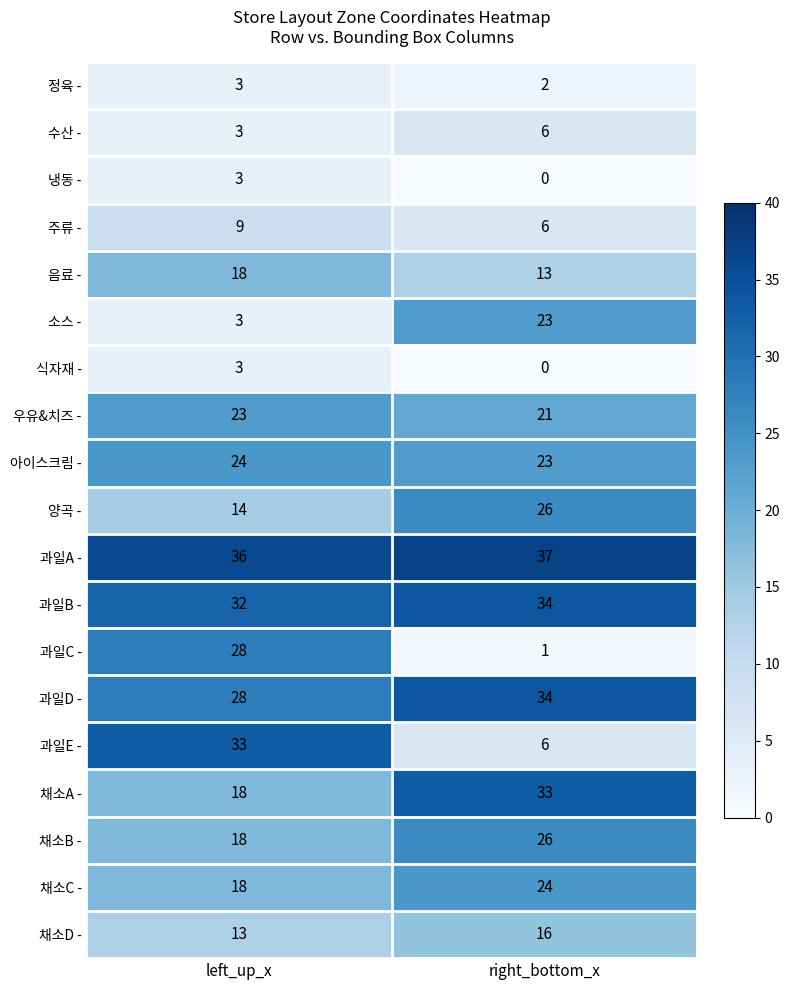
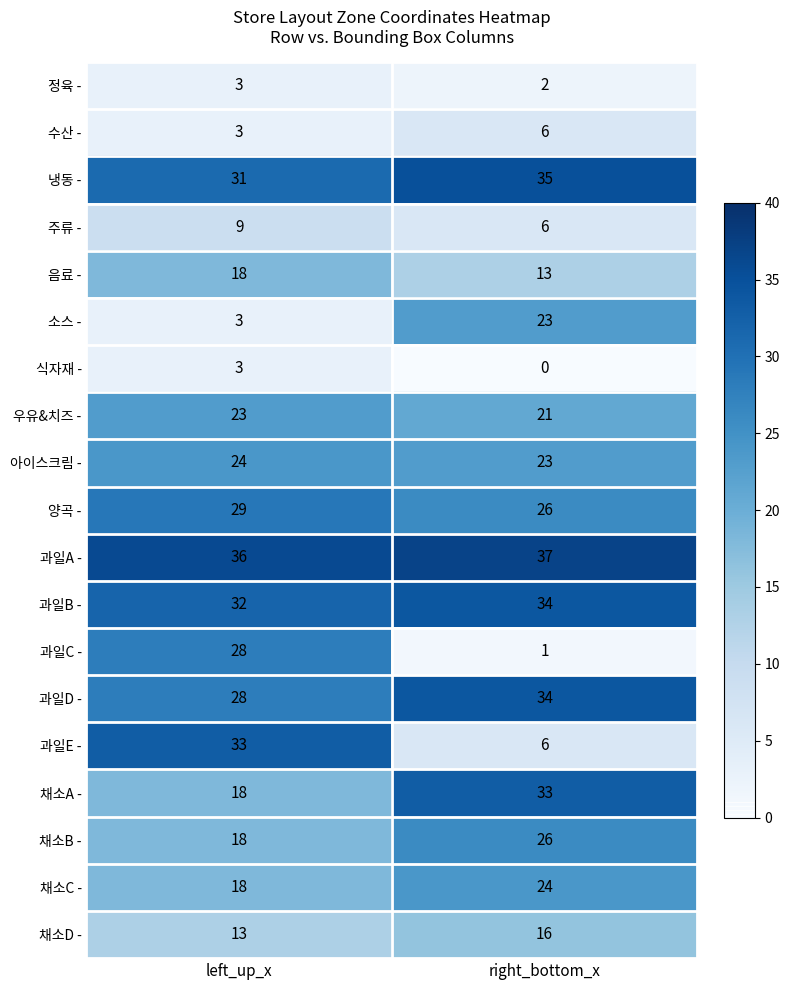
  {
    "정육 -": {
      "left_up_x": 3,
      "right_bottom_x": 2
    },
    "수산 -": {
      "left_up_x": 3,
      "right_bottom_x": 6
    },
    "냉동 -": {
-     "left_up_x": 3,
-     "right_bottom_x": 0
+     "left_up_x": 31,
+     "right_bottom_x": 35
    },
    "주류 -": {
      "left_up_x": 9,
      "right_bottom_x": 6
    },
    "음료 -": {
      "left_up_x": 18,
      "right_bottom_x": 13
    },
    "소스 -": {
      "left_up_x": 3,
      "right_bottom_x": 23
    },
    "식자재 -": {
      "left_up_x": 3,
      "right_bottom_x": 0
    },
    "우유&치즈 -": {
      "left_up_x": 23,
      "right_bottom_x": 21
    },
    "아이스크림 -": {
      "left_up_x": 24,
      "right_bottom_x": 23
    },
    "양곡 -": {
-     "left_up_x": 14,
+     "left_up_x": 29,
      "right_bottom_x": 26
    },
    "과일A -": {
      "left_up_x": 36,
      "right_bottom_x": 37
    },
    "과일B -": {
      "left_up_x": 32,
      "right_bottom_x": 34
    },
    "과일C -": {
      "left_up_x": 28,
      "right_bottom_x": 1
    },
    "과일D -": {
      "left_up_x": 28,
      "right_bottom_x": 34
    },
    "과일E -": {
      "left_up_x": 33,
      "right_bottom_x": 6
    },
    "채소A -": {
      "left_up_x": 18,
      "right_bottom_x": 33
    },
    "채소B -": {
      "left_up_x": 18,
      "right_bottom_x": 26
    },
    "채소C -": {
      "left_up_x": 18,
      "right_bottom_x": 24
    },
    "채소D -": {
      "left_up_x": 13,
      "right_bottom_x": 16
    }
  }
